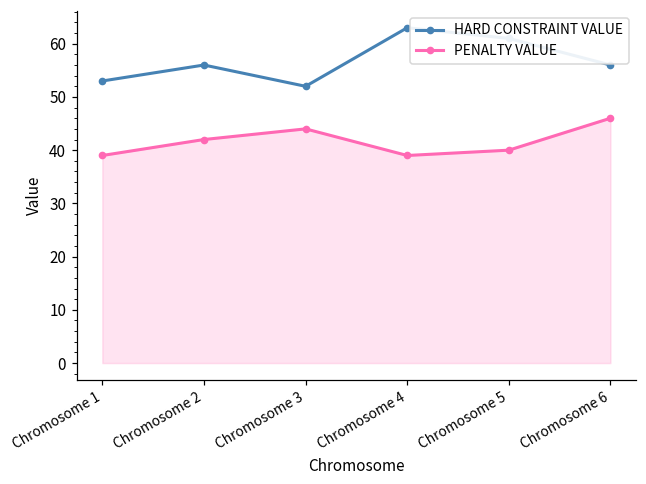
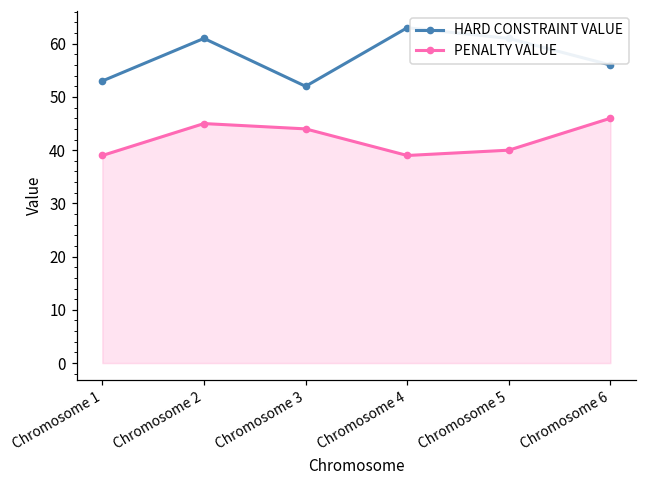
  {
    "HARD CONSTRAINT VALUE": {
      "Chromosome 1": 53,
-     "Chromosome 2": 56,
+     "Chromosome 2": 61,
      "Chromosome 3": 52,
      "Chromosome 4": 63,
      "Chromosome 6": 56
    },
    "PENALTY VALUE": {
      "Chromosome 1": 39,
-     "Chromosome 2": 42,
+     "Chromosome 2": 45,
      "Chromosome 3": 44,
      "Chromosome 4": 39,
      "Chromosome 5": 40,
      "Chromosome 6": 46
    }
  }
